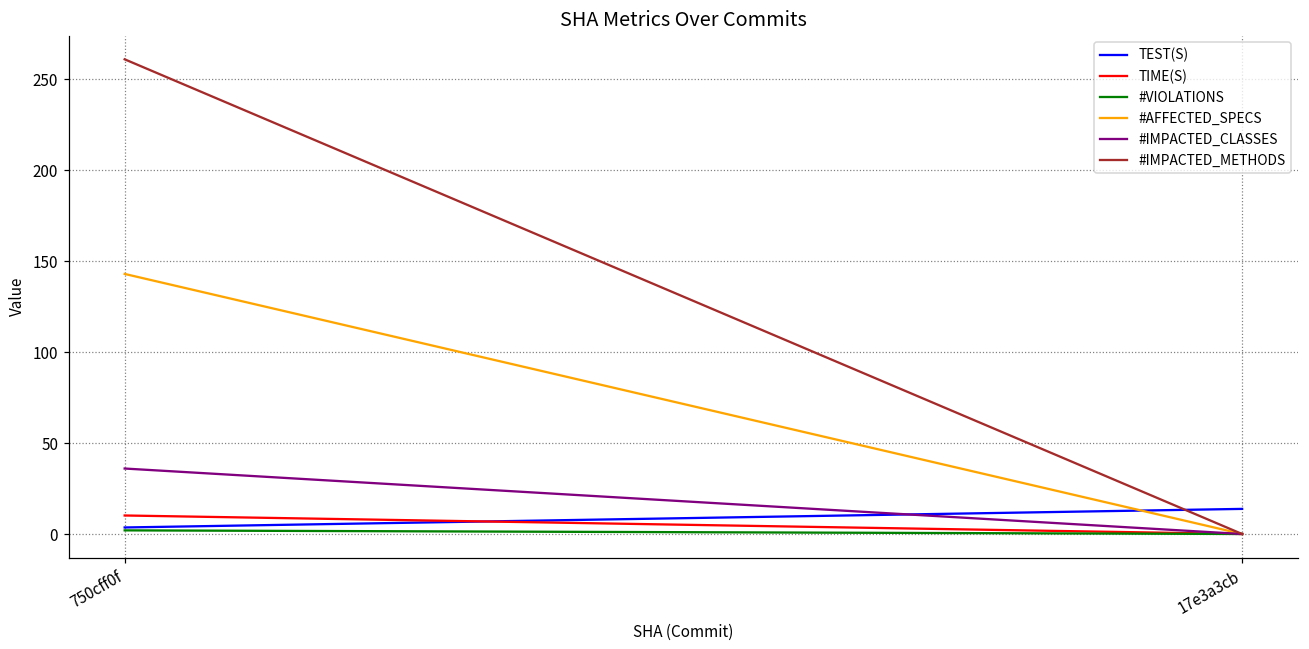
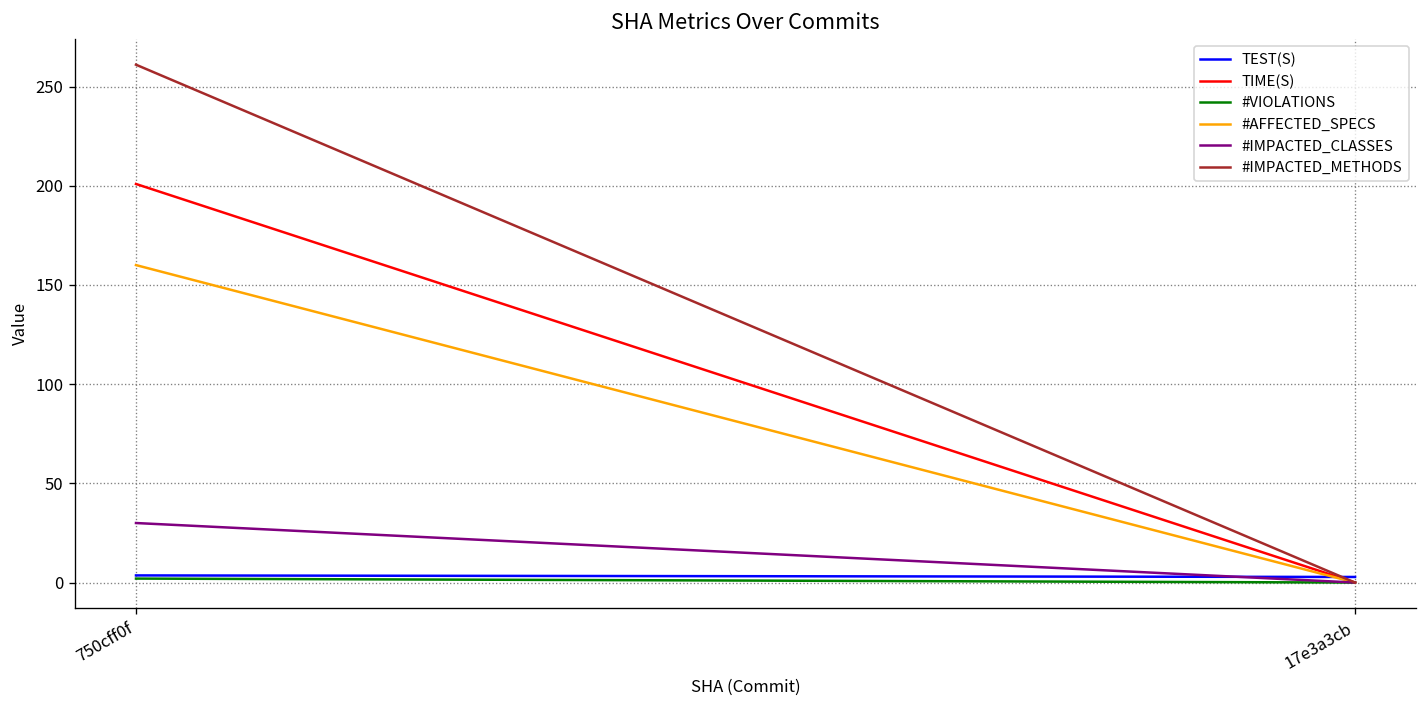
  {
    "TEST(S)": {
      "750cff0f": 4,
-     "17e3a3cb": 14
+     "17e3a3cb": 3
    },
    "TIME(S)": {
-     "750cff0f": 10
+     "750cff0f": 201
    },
    "#VIOLATIONS": {
      "750cff0f": 2
    },
    "#AFFECTED_SPECS": {
-     "750cff0f": 143
+     "750cff0f": 160
    },
    "#IMPACTED_CLASSES": {
-     "750cff0f": 36
+     "750cff0f": 30
    },
    "#IMPACTED_METHODS": {
      "750cff0f": 261
    }
  }
